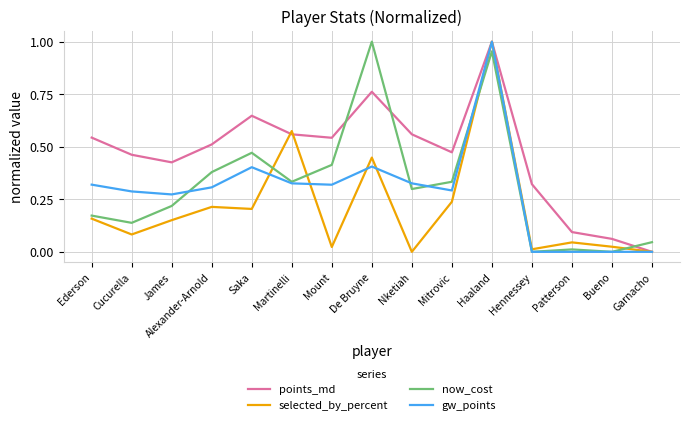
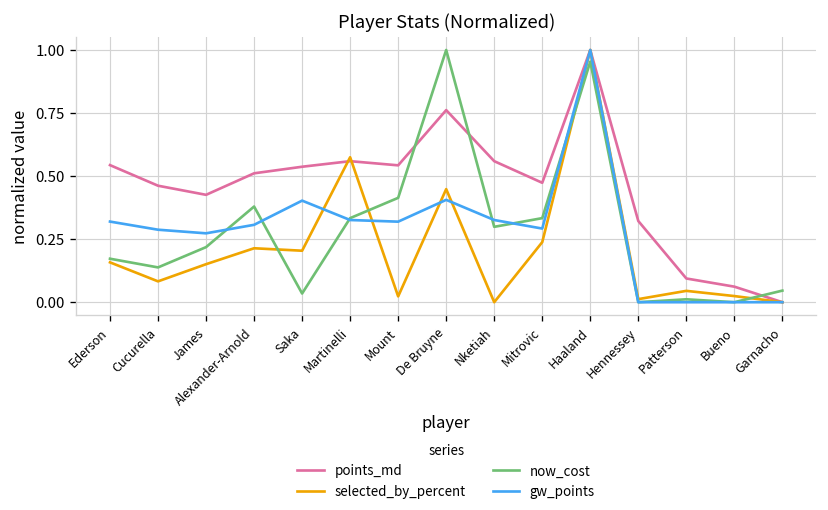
  {
    "points_md": {
      "Ederson": 0.54,
      "Cucurella": 0.46,
      "James": 0.43,
      "Alexander-Arnold": 0.51,
-     "Saka": 0.65,
+     "Saka": 0.54,
      "Martinelli": 0.56,
      "Mount": 0.54,
      "De Bruyne": 0.76,
      "Nketiah": 0.56,
      "Mitrovic": 0.47,
      "Hennessey": 0.32,
      "Patterson": 0.09,
      "Bueno": 0.06
    },
    "selected_by_percent": {
      "Ederson": 0.16,
      "Cucurella": 0.08,
      "James": 0.15,
      "Alexander-Arnold": 0.21,
      "Saka": 0.20,
      "Martinelli": 0.57,
      "Mount": 0.02,
      "De Bruyne": 0.45,
      "Nketiah": 0.00,
      "Mitrovic": 0.24,
      "Patterson": 0.04,
      "Bueno": 0.02
    },
    "now_cost": {
      "Ederson": 0.17,
      "Cucurella": 0.14,
      "James": 0.22,
      "Alexander-Arnold": 0.38,
-     "Saka": 0.47,
+     "Saka": 0.03,
      "Mount": 0.41,
      "De Bruyne": 1.00,
      "Nketiah": 0.30,
      "Mitrovic": 0.33,
      "Haaland": 0.95,
      "Garnacho": 0.05
    },
    "gw_points": {
      "Ederson": 0.32,
      "Cucurella": 0.29,
      "James": 0.27,
      "Alexander-Arnold": 0.31,
      "Saka": 0.40,
      "Mount": 0.32,
      "De Bruyne": 0.41,
      "Nketiah": 0.33,
      "Mitrovic": 0.29
    }
  }
